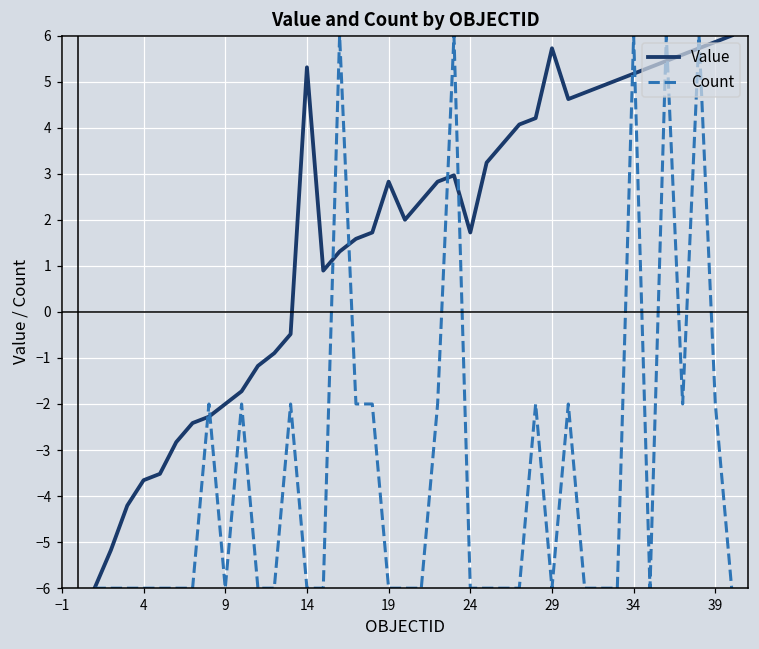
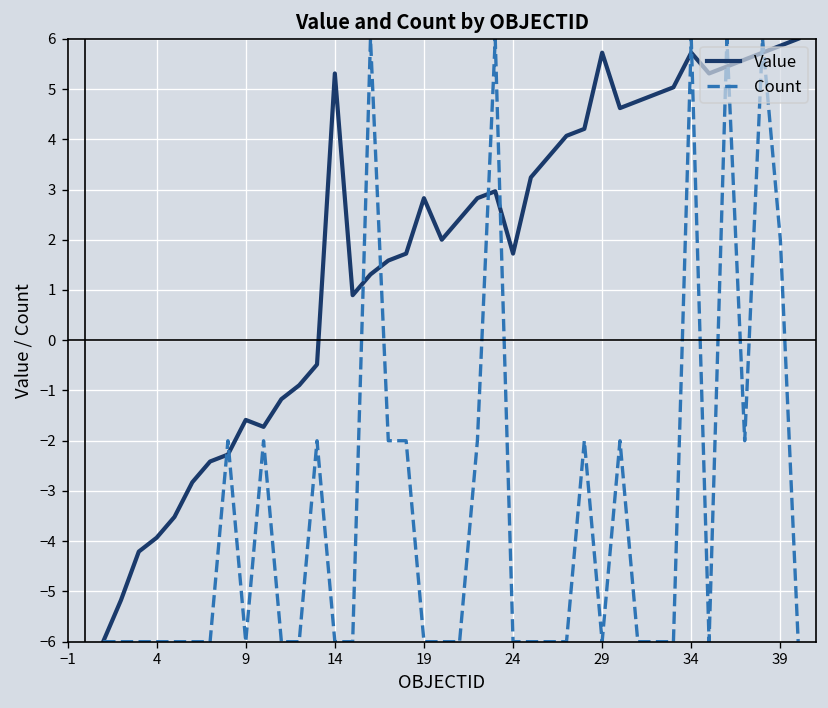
  {
    "Value": {
-     "4": -3.7,
-     "9": -2.0,
+     "4": -3.9,
+     "9": -1.6,
      "14": 5.3,
      "19": 2.8,
      "24": 1.7,
      "29": 5.7,
-     "34": 5.2,
+     "34": 5.7,
      "39": 5.9
    },
    "Count": {
      "4": -6.0,
      "9": -6.0,
      "14": -6.0,
      "19": -6.0,
      "24": -6.0,
      "29": -6.0,
      "34": 6.0,
-     "39": -2.0
+     "39": 2.0
    }
  }
